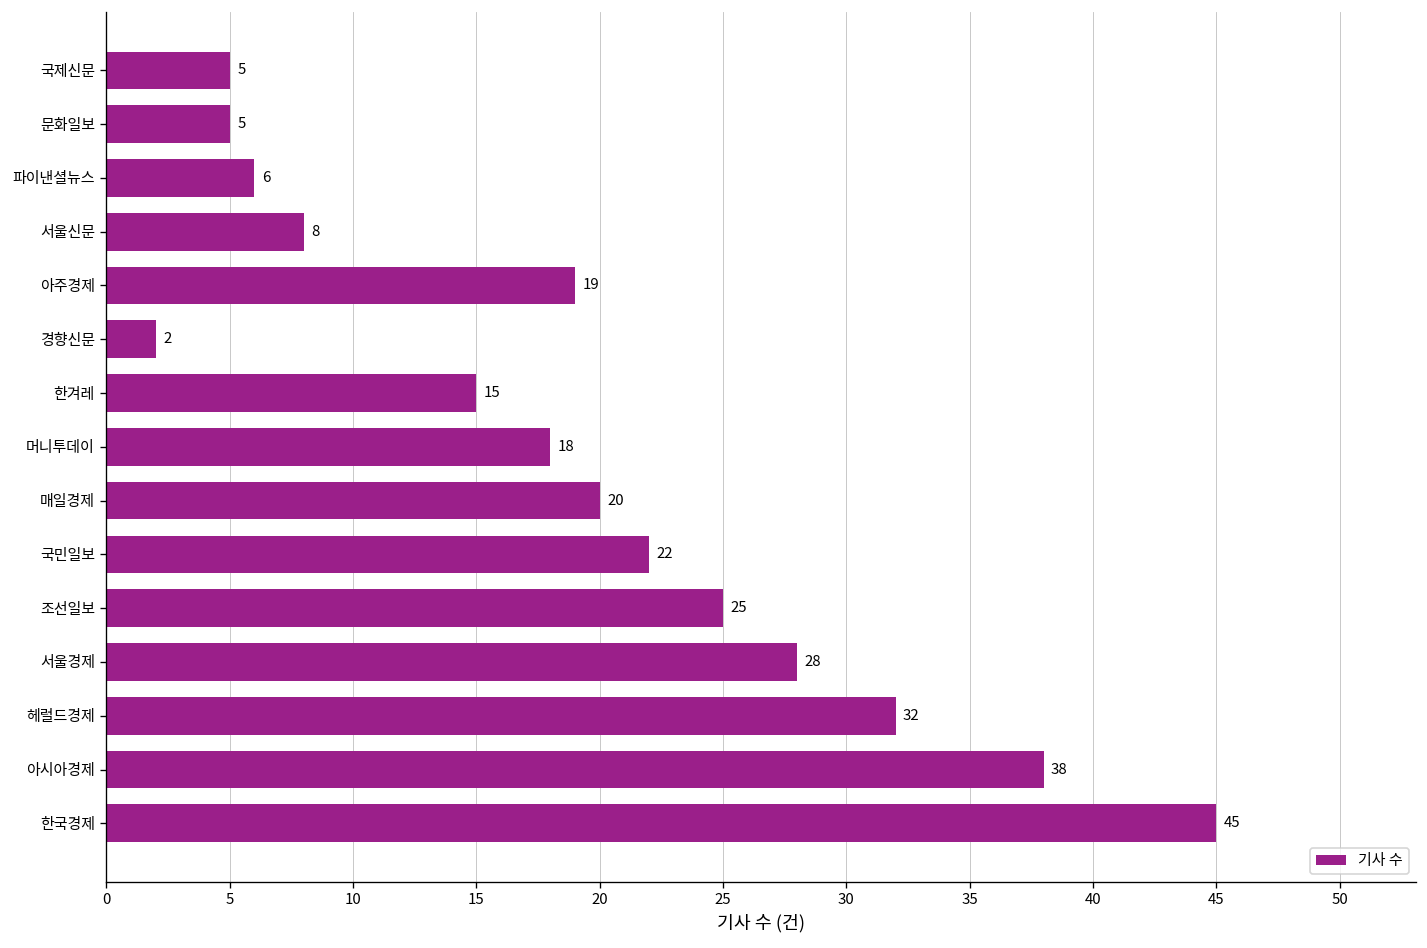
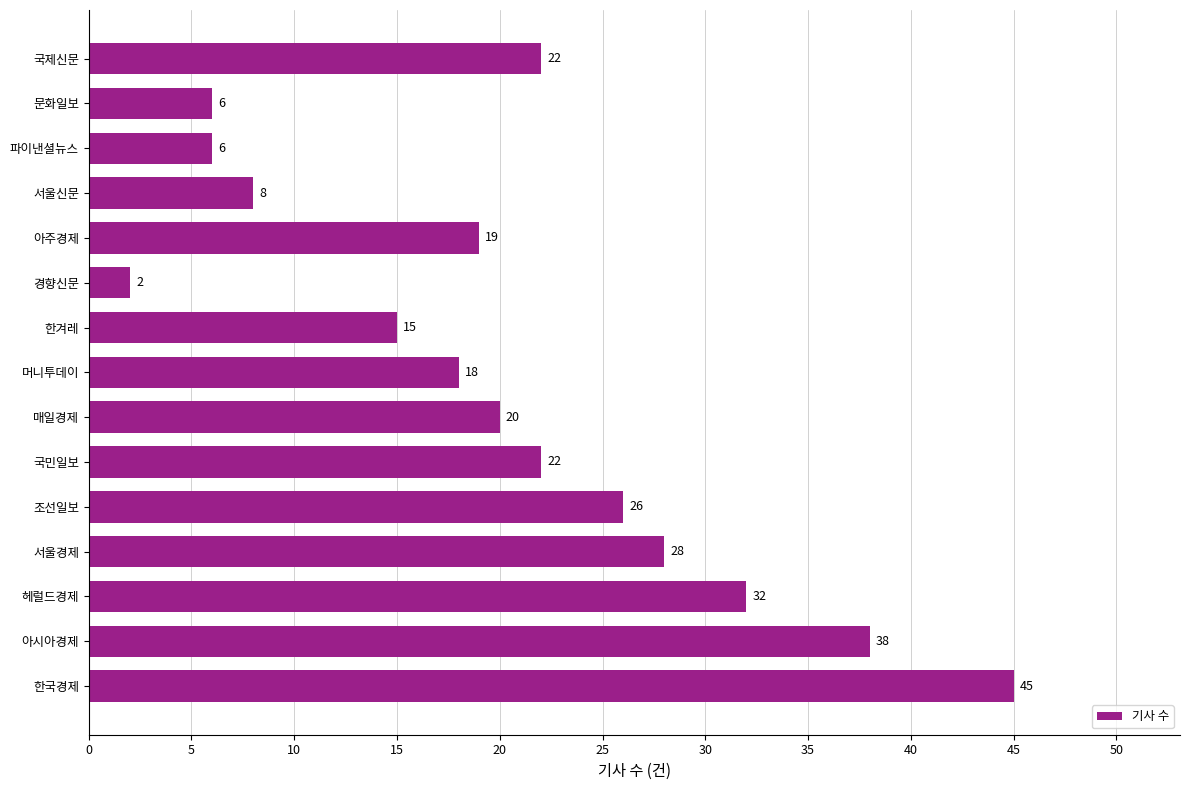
  {
-   "국제신문": 5,
-   "문화일보": 5,
+   "국제신문": 22,
+   "문화일보": 6,
    "파이낸셜뉴스": 6,
    "서울신문": 8,
    "아주경제": 19,
    "경향신문": 2,
    "한겨레": 15,
    "머니투데이": 18,
    "매일경제": 20,
    "국민일보": 22,
-   "조선일보": 25,
+   "조선일보": 26,
    "서울경제": 28,
    "헤럴드경제": 32,
    "아시아경제": 38,
    "한국경제": 45
  }
